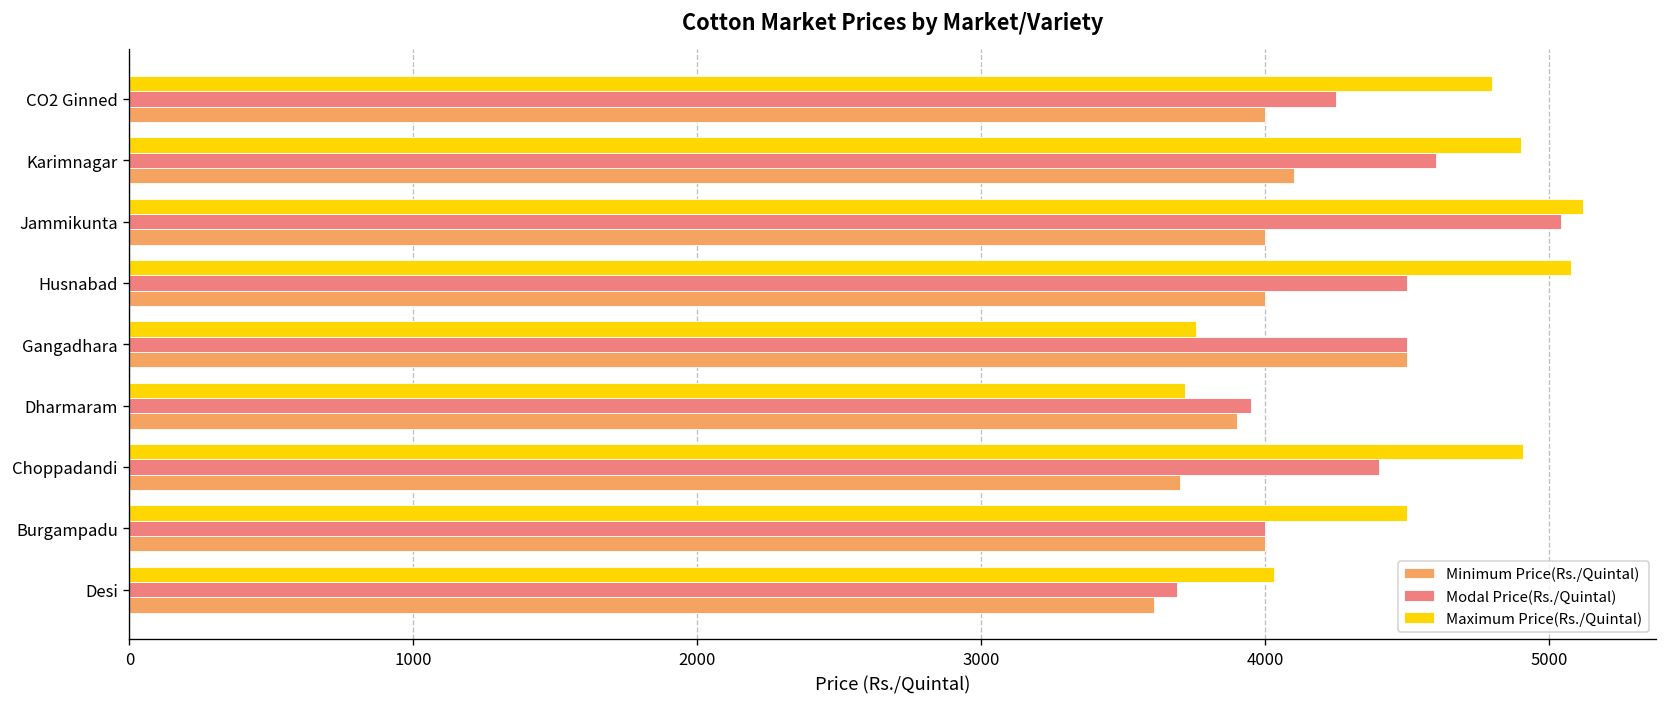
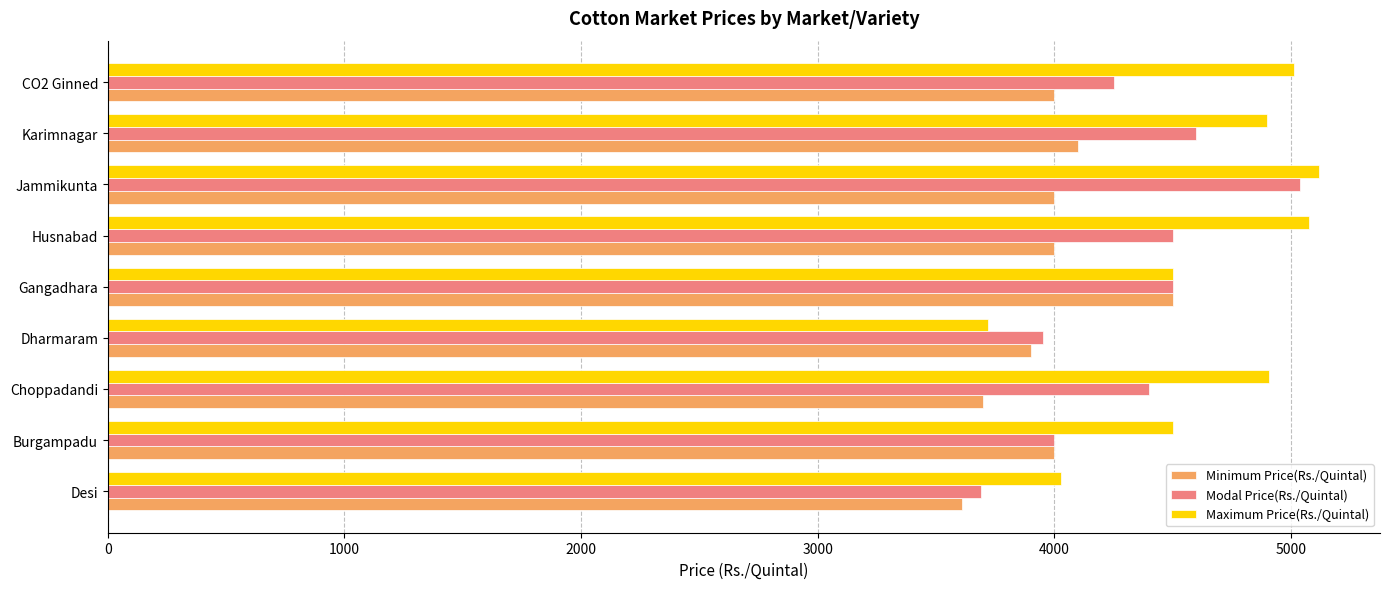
  {
    "Maximum Price(Rs./Quintal)": {
-     "CO2 Ginned": 4800,
+     "CO2 Ginned": 5010,
      "Karimnagar": 4900,
      "Jammikunta": 5120,
      "Husnabad": 5080,
-     "Gangadhara": 3760,
+     "Gangadhara": 4500,
      "Dharmaram": 3720,
      "Choppadandi": 4910,
      "Burgampadu": 4500,
      "Desi": 4030
    }
  }
